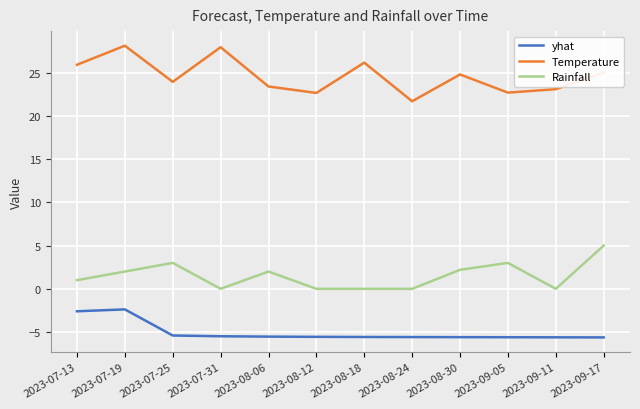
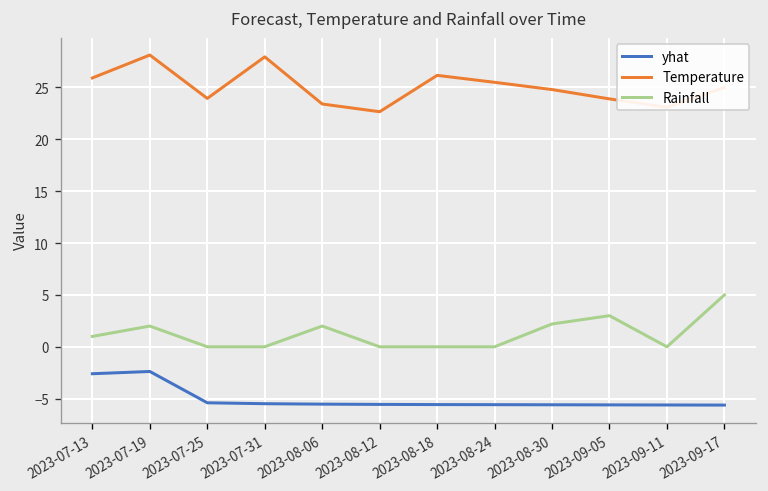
  {
    "yhat": {
      "2023-07-13": -3,
      "2023-07-19": -2,
      "2023-07-25": -5,
      "2023-07-31": -5,
      "2023-08-06": -6,
      "2023-08-12": -6,
      "2023-08-18": -6,
      "2023-08-24": -6,
      "2023-08-30": -6,
      "2023-09-05": -6,
      "2023-09-11": -6,
      "2023-09-17": -6
    },
    "Temperature": {
      "2023-07-13": 26,
      "2023-07-19": 28,
      "2023-07-25": 24,
      "2023-07-31": 28,
      "2023-08-06": 23,
      "2023-08-12": 23,
      "2023-08-18": 26,
-     "2023-08-24": 22,
+     "2023-08-24": 26,
      "2023-08-30": 25,
-     "2023-09-05": 23,
+     "2023-09-05": 24,
      "2023-09-11": 23
    },
    "Rainfall": {
      "2023-07-13": 1,
      "2023-07-19": 2,
-     "2023-07-25": 3,
+     "2023-07-25": 0,
      "2023-07-31": 0,
      "2023-08-06": 2,
      "2023-08-12": 0,
      "2023-08-18": 0,
      "2023-08-24": 0,
      "2023-08-30": 2,
      "2023-09-05": 3,
      "2023-09-11": 0,
      "2023-09-17": 5
    }
  }
